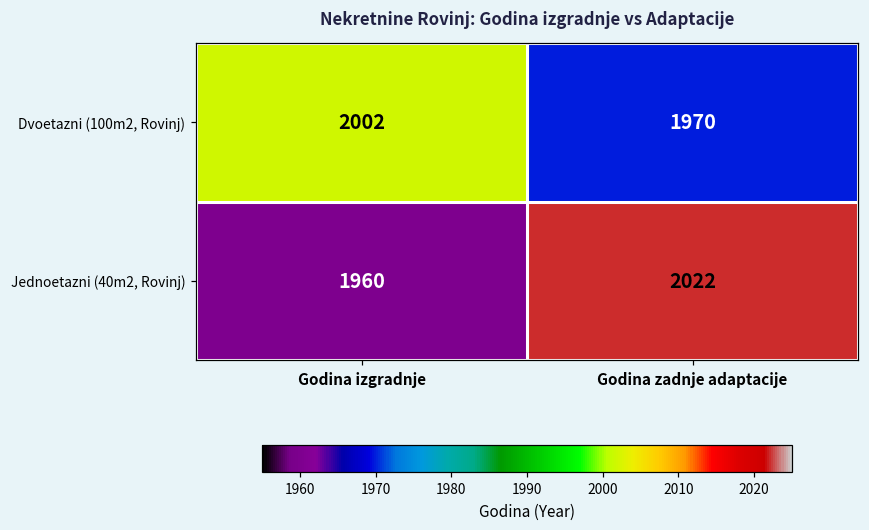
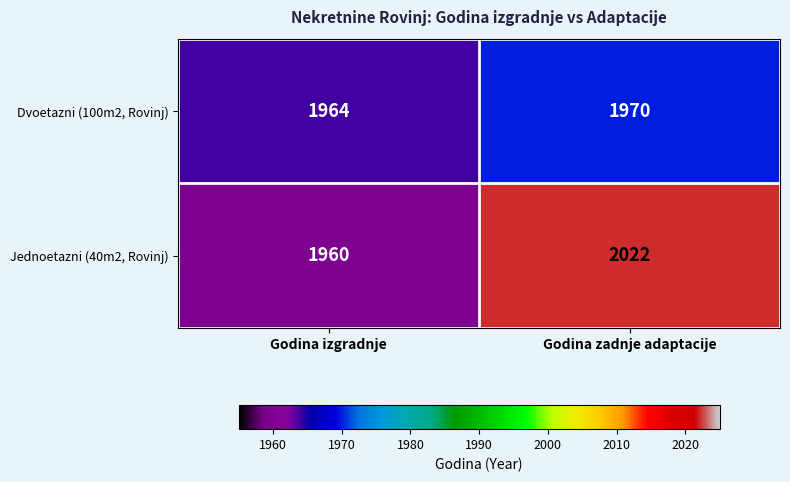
  {
    "Dvoetazni (100m2, Rovinj)": {
-     "Godina izgradnje": 2002,
+     "Godina izgradnje": 1964,
      "Godina zadnje adaptacije": 1970
    },
    "Jednoetazni (40m2, Rovinj)": {
      "Godina izgradnje": 1960,
      "Godina zadnje adaptacije": 2022
    }
  }
